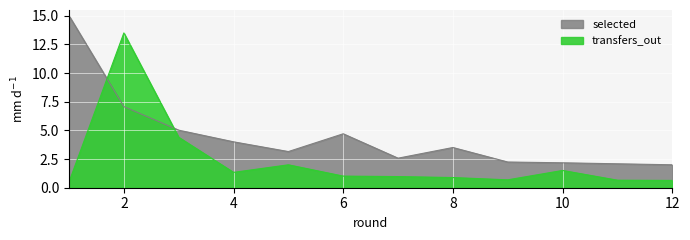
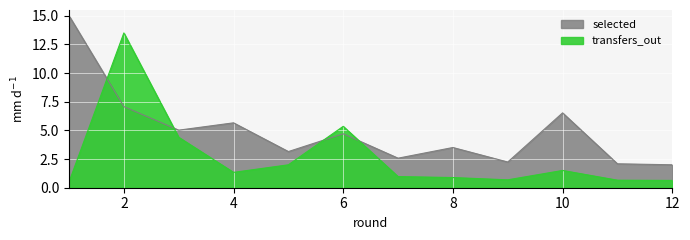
  {
    "selected": {
      "2": 7.1,
-     "4": 4.0,
+     "4": 5.7,
      "6": 4.7,
      "8": 3.5,
-     "10": 2.2,
+     "10": 6.5,
      "12": 2.0
    },
    "transfers_out": {
      "2": 13.5,
      "4": 1.3,
-     "6": 1.0,
+     "6": 5.4,
      "8": 0.9,
      "10": 1.5,
      "12": 0.6
    }
  }
